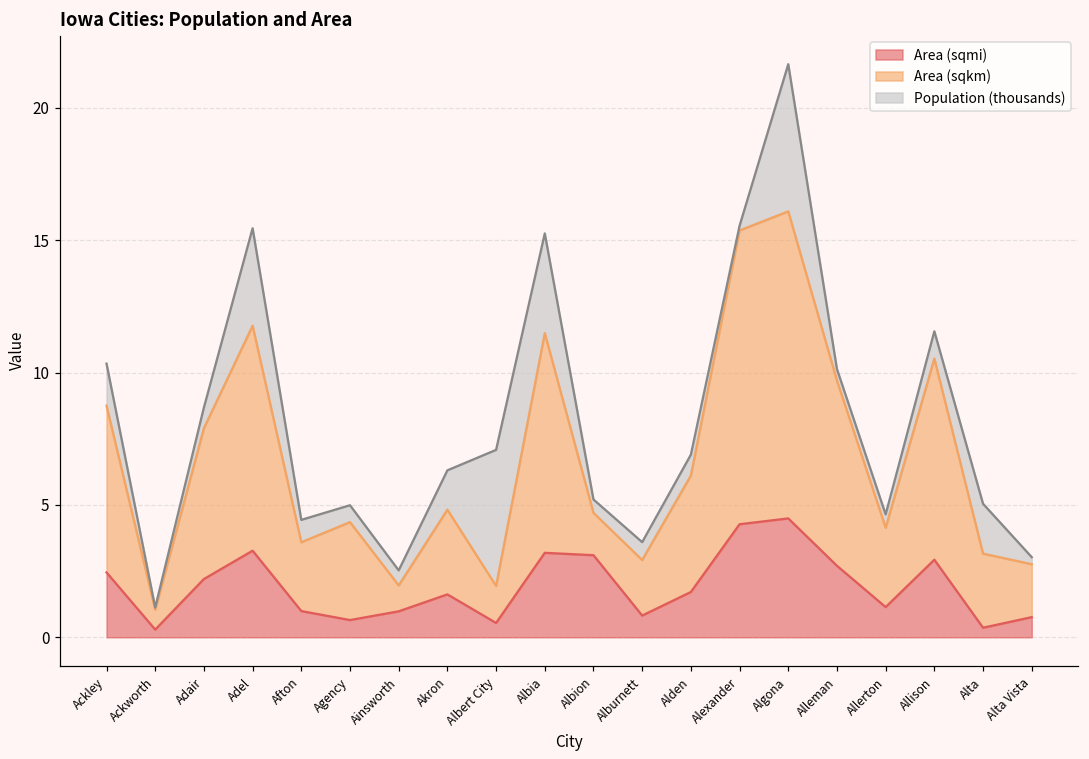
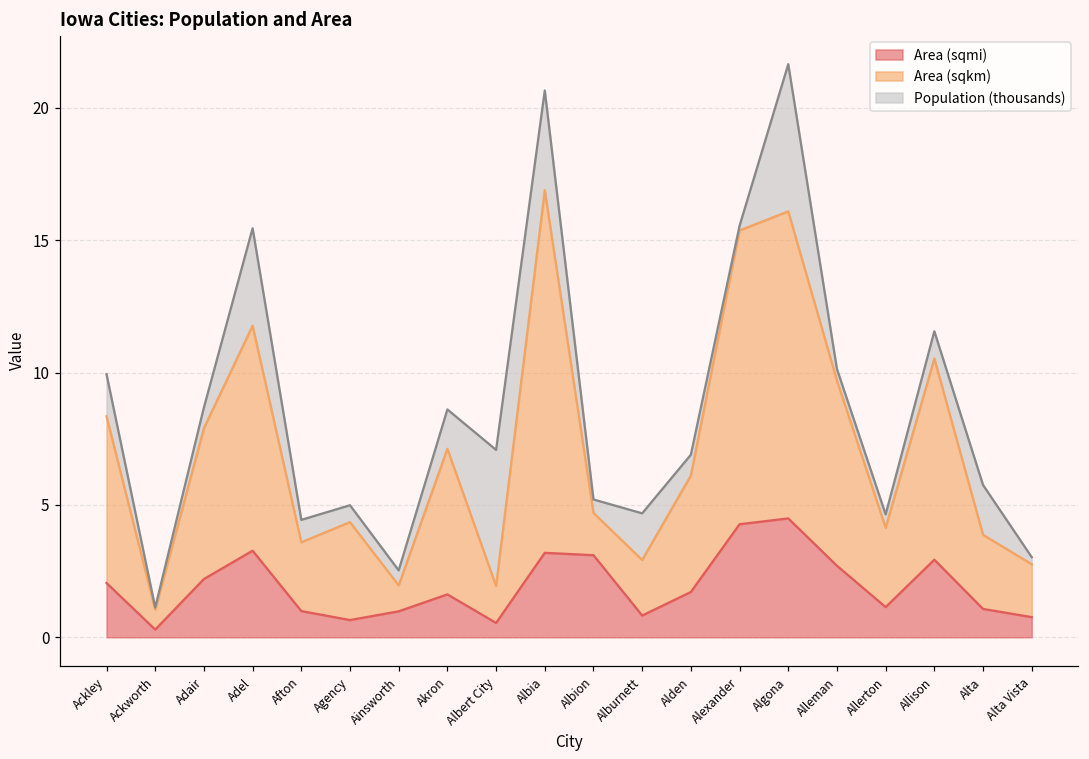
  {
    "Area (sqmi)": {
-     "Ackley": 2.5,
+     "Ackley": 2.1,
      "Ackworth": 0.3,
      "Adair": 2.2,
      "Adel": 3.3,
      "Afton": 1.0,
      "Agency": 0.7,
      "Ainsworth": 1.0,
      "Akron": 1.6,
      "Albert City": 0.5,
      "Albia": 3.2,
      "Albion": 3.1,
      "Alburnett": 0.8,
      "Alden": 1.7,
      "Alexander": 4.3,
      "Algona": 4.5,
      "Alleman": 2.7,
      "Allerton": 1.1,
      "Allison": 2.9,
-     "Alta": 0.4,
+     "Alta": 1.1,
      "Alta Vista": 0.8
    },
    "Area (sqkm)": {
      "Ackley": 6.3,
      "Adair": 5.7,
      "Adel": 8.5,
      "Afton": 2.6,
      "Agency": 3.7,
      "Ainsworth": 1.0,
-     "Akron": 3.2,
+     "Akron": 5.5,
      "Albert City": 1.4,
-     "Albia": 8.3,
+     "Albia": 13.7,
      "Albion": 1.6,
      "Alburnett": 2.1,
      "Alden": 4.4,
      "Alexander": 11.1,
      "Algona": 11.6,
      "Alleman": 7.0,
      "Allerton": 3.0,
      "Allison": 7.6,
      "Alta": 2.8,
      "Alta Vista": 2.0
    },
    "Population (thousands)": {
      "Ackley": 1.6,
      "Adair": 0.8,
      "Adel": 3.7,
      "Afton": 0.8,
      "Agency": 0.6,
      "Ainsworth": 0.6,
      "Akron": 1.5,
      "Albert City": 5.1,
      "Albia": 3.8,
      "Albion": 0.5,
-     "Alburnett": 0.7,
+     "Alburnett": 1.8,
      "Alden": 0.8,
      "Alexander": 0.2,
      "Algona": 5.6,
      "Alleman": 0.4,
      "Allerton": 0.5,
      "Allison": 1.0,
      "Alta": 1.9,
      "Alta Vista": 0.3
    }
  }
